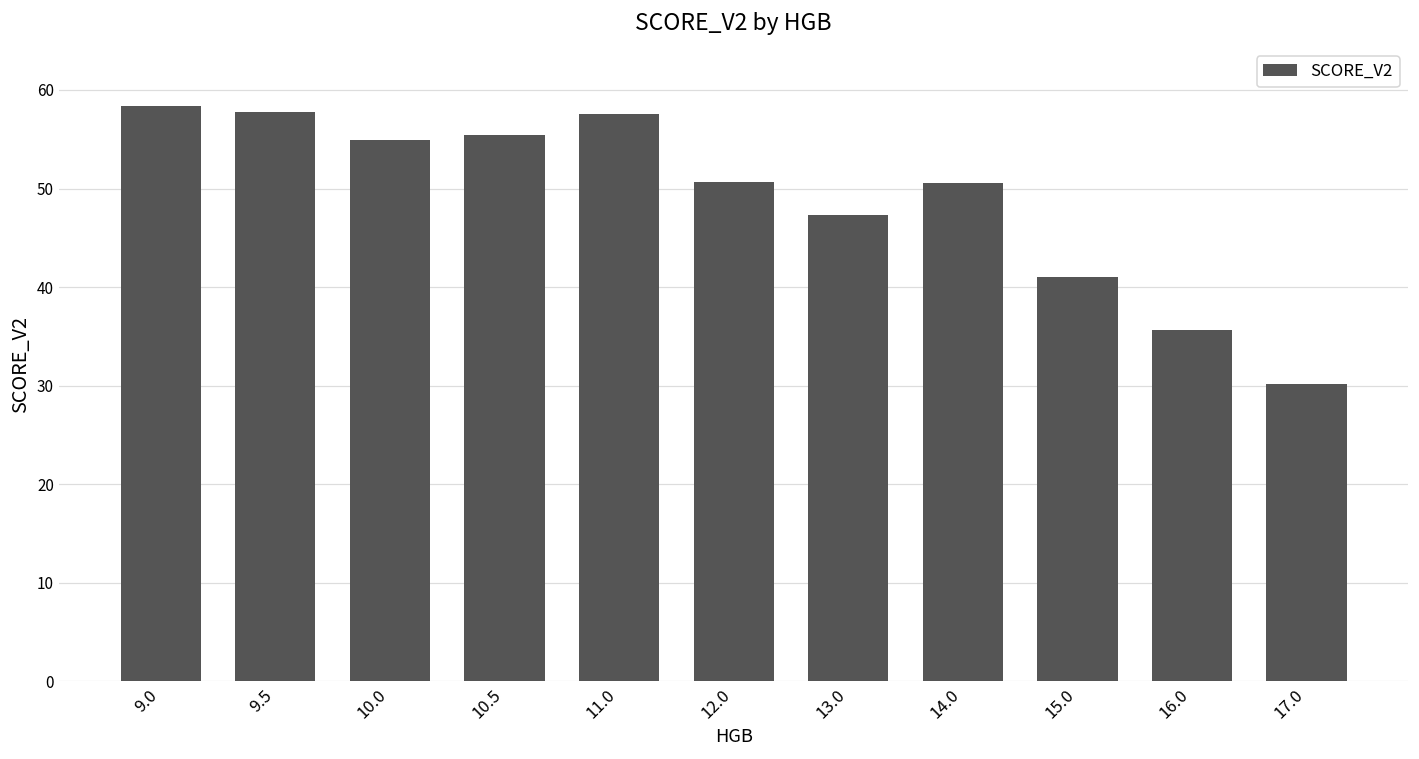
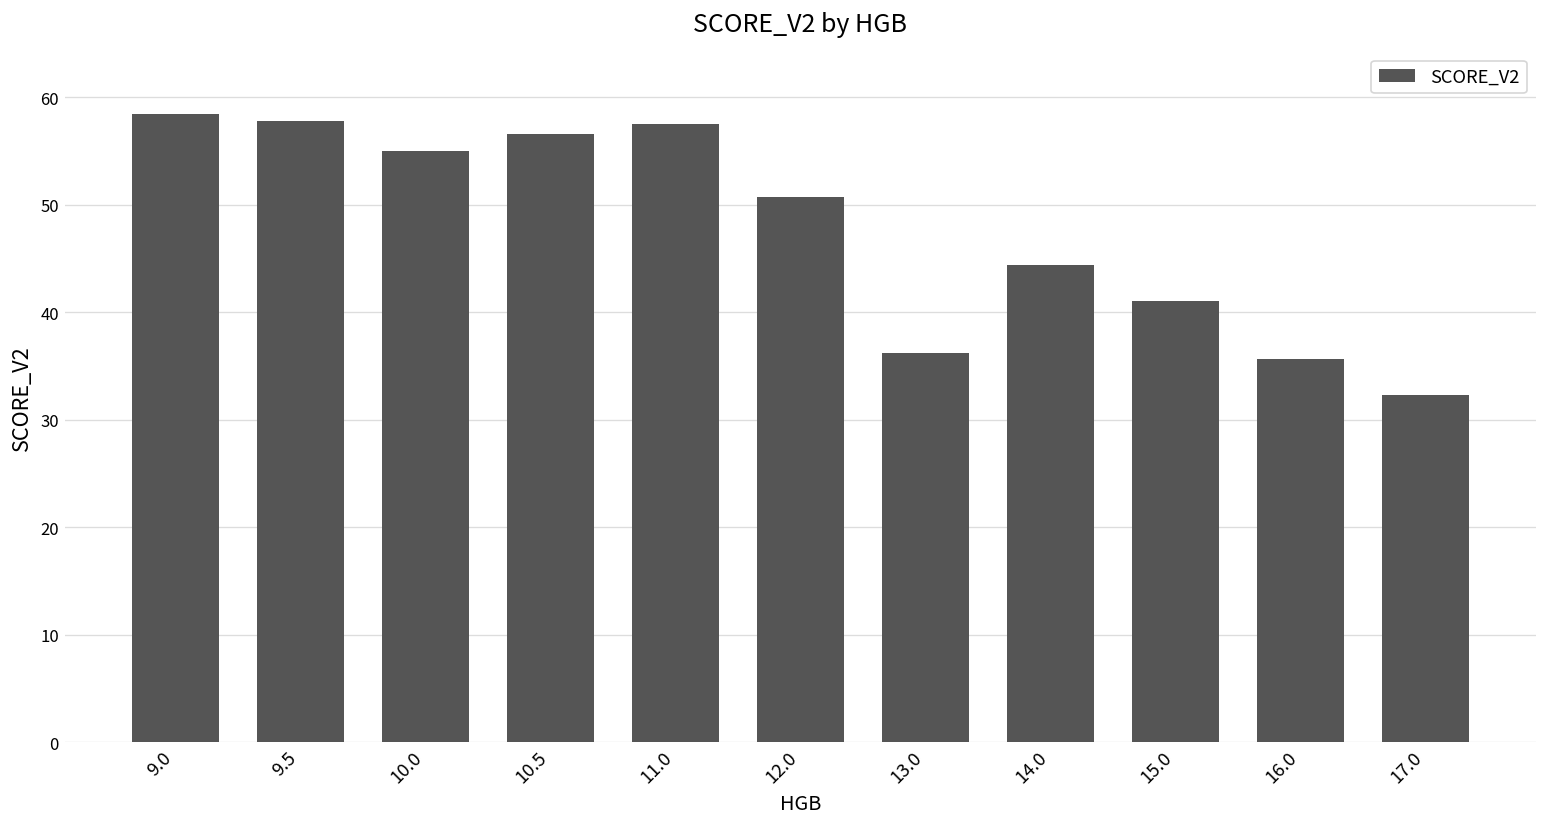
  {
    "9.0": 58,
    "9.5": 58,
    "10.0": 55,
-   "10.5": 55,
+   "10.5": 57,
    "11.0": 58,
    "12.0": 51,
-   "13.0": 47,
-   "14.0": 51,
+   "13.0": 36,
+   "14.0": 44,
    "15.0": 41,
    "16.0": 36,
-   "17.0": 30
+   "17.0": 32
  }
